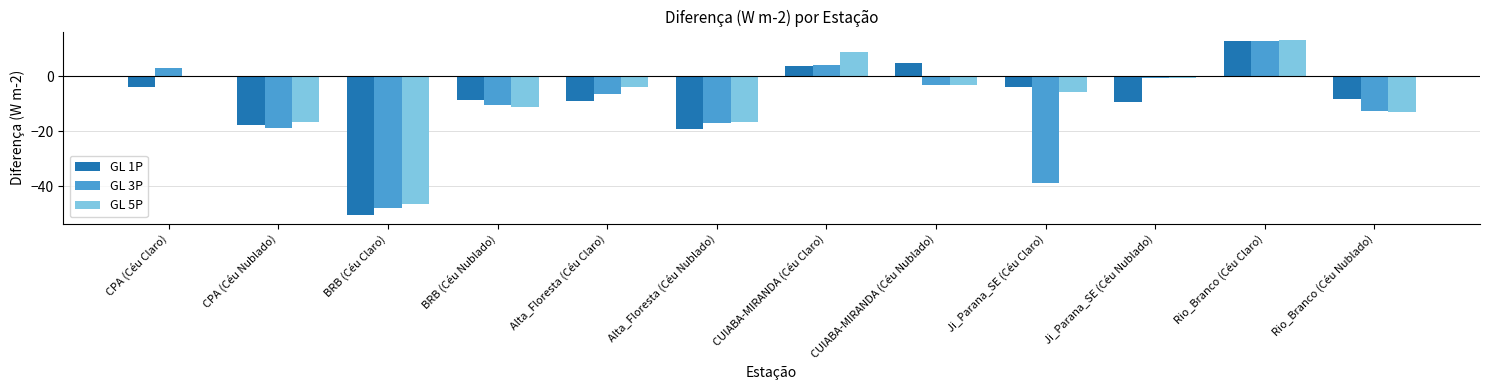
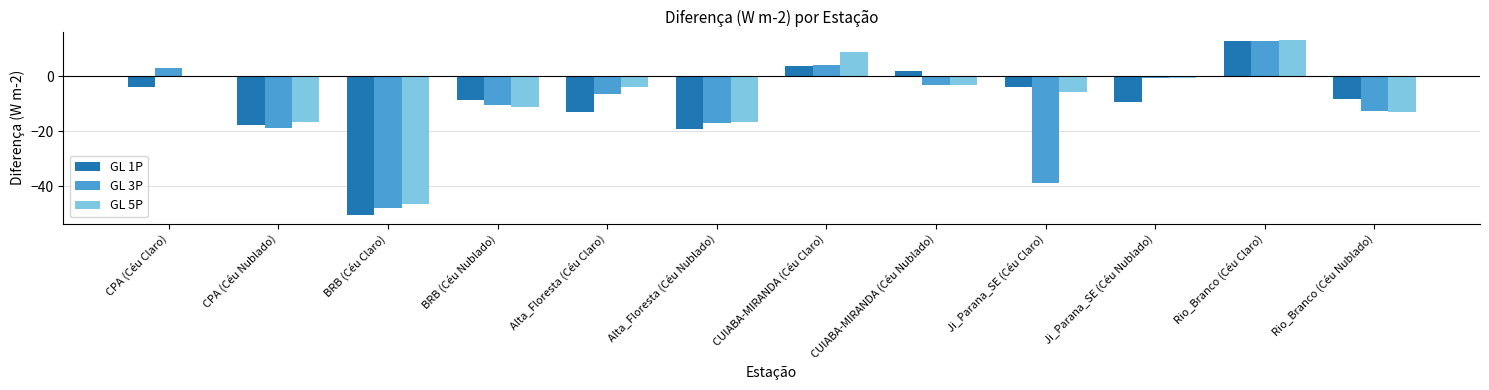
  {
    "GL 1P": {
      "CPA (Céu Claro)": -4,
      "CPA (Céu Nublado)": -18,
      "BRB (Céu Claro)": -51,
      "BRB (Céu Nublado)": -9,
-     "Alta_Floresta (Céu Claro)": -9,
+     "Alta_Floresta (Céu Claro)": -13,
      "Alta_Floresta (Céu Nublado)": -19,
      "CUIABA-MIRANDA (Céu Claro)": 4,
-     "CUIABA-MIRANDA (Céu Nublado)": 5,
+     "CUIABA-MIRANDA (Céu Nublado)": 2,
      "Ji_Parana_SE (Céu Claro)": -4,
      "Ji_Parana_SE (Céu Nublado)": -9,
      "Rio_Branco (Céu Claro)": 13,
      "Rio_Branco (Céu Nublado)": -8
    },
    "GL 3P": {
      "CPA (Céu Claro)": 3,
      "CPA (Céu Nublado)": -19,
      "BRB (Céu Claro)": -48,
      "BRB (Céu Nublado)": -11,
      "Alta_Floresta (Céu Claro)": -6,
      "Alta_Floresta (Céu Nublado)": -17,
      "CUIABA-MIRANDA (Céu Claro)": 4,
      "CUIABA-MIRANDA (Céu Nublado)": -3,
      "Ji_Parana_SE (Céu Claro)": -39,
      "Rio_Branco (Céu Claro)": 13,
      "Rio_Branco (Céu Nublado)": -13
    },
    "GL 5P": {
      "CPA (Céu Nublado)": -17,
      "BRB (Céu Claro)": -47,
      "BRB (Céu Nublado)": -11,
      "Alta_Floresta (Céu Claro)": -4,
      "Alta_Floresta (Céu Nublado)": -17,
      "CUIABA-MIRANDA (Céu Claro)": 9,
      "CUIABA-MIRANDA (Céu Nublado)": -3,
      "Ji_Parana_SE (Céu Claro)": -6,
      "Rio_Branco (Céu Claro)": 13,
      "Rio_Branco (Céu Nublado)": -13
    }
  }
